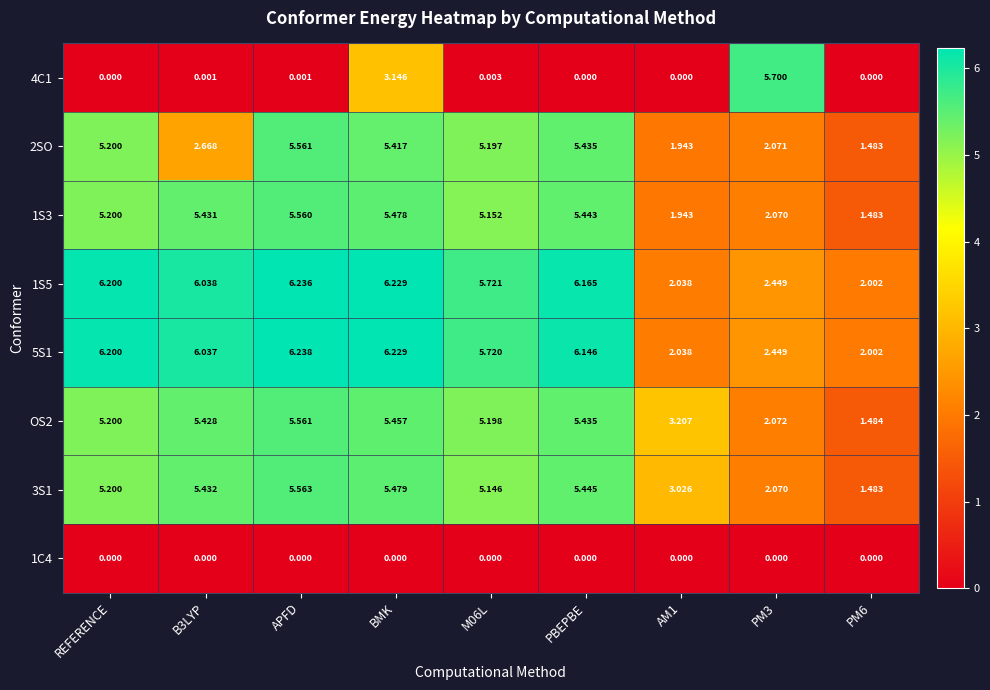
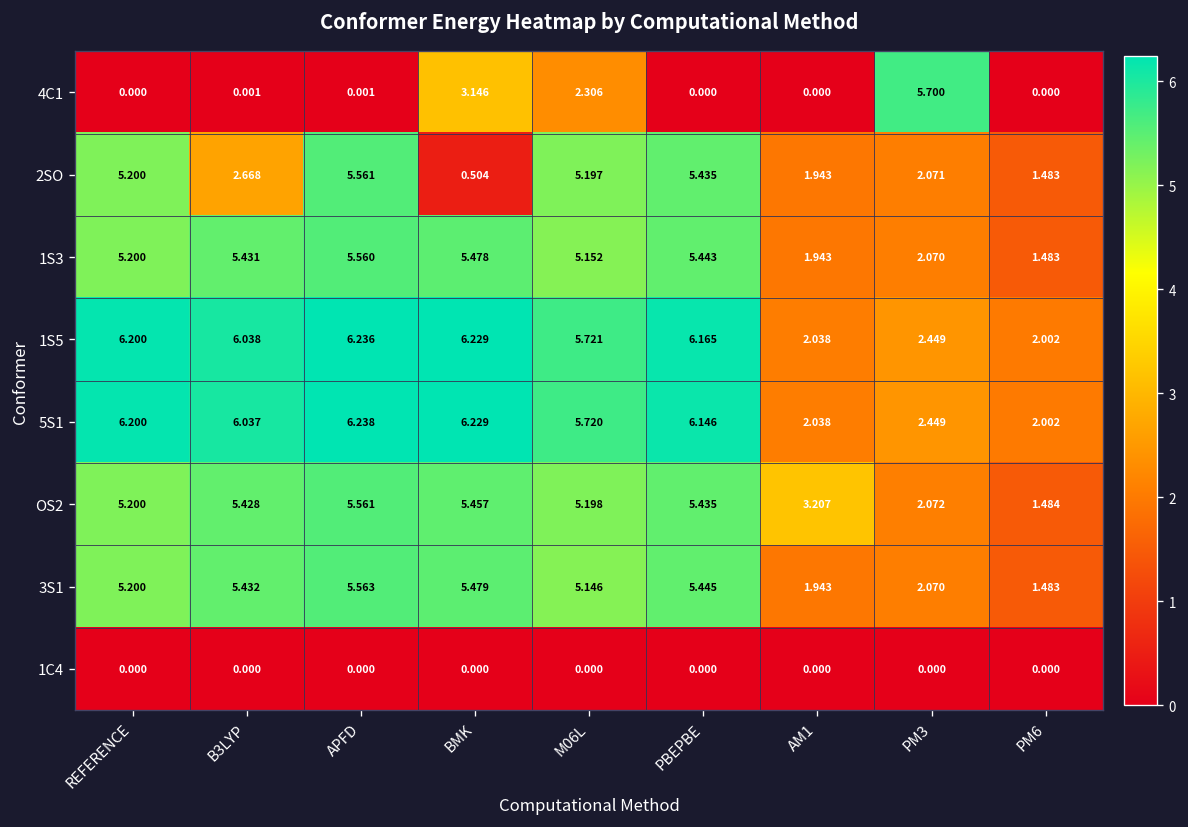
  {
    "4C1": {
      "REFERENCE": 0.000,
      "B3LYP": 0.001,
      "APFD": 0.001,
      "BMK": 3.146,
-     "M06L": 0.003,
+     "M06L": 2.306,
      "PBEPBE": 0.000,
      "AM1": 0.000,
      "PM3": 5.700,
      "PM6": 0.000
    },
    "2SO": {
      "REFERENCE": 5.200,
      "B3LYP": 2.668,
      "APFD": 5.561,
-     "BMK": 5.417,
+     "BMK": 0.504,
      "M06L": 5.197,
      "PBEPBE": 5.435,
      "AM1": 1.943,
      "PM3": 2.071,
      "PM6": 1.483
    },
    "1S3": {
      "REFERENCE": 5.200,
      "B3LYP": 5.431,
      "APFD": 5.560,
      "BMK": 5.478,
      "M06L": 5.152,
      "PBEPBE": 5.443,
      "AM1": 1.943,
      "PM3": 2.070,
      "PM6": 1.483
    },
    "1S5": {
      "REFERENCE": 6.200,
      "B3LYP": 6.038,
      "APFD": 6.236,
      "BMK": 6.229,
      "M06L": 5.721,
      "PBEPBE": 6.165,
      "AM1": 2.038,
      "PM3": 2.449,
      "PM6": 2.002
    },
    "5S1": {
      "REFERENCE": 6.200,
      "B3LYP": 6.037,
      "APFD": 6.238,
      "BMK": 6.229,
      "M06L": 5.720,
      "PBEPBE": 6.146,
      "AM1": 2.038,
      "PM3": 2.449,
      "PM6": 2.002
    },
    "OS2": {
      "REFERENCE": 5.200,
      "B3LYP": 5.428,
      "APFD": 5.561,
      "BMK": 5.457,
      "M06L": 5.198,
      "PBEPBE": 5.435,
      "AM1": 3.207,
      "PM3": 2.072,
      "PM6": 1.484
    },
    "3S1": {
      "REFERENCE": 5.200,
      "B3LYP": 5.432,
      "APFD": 5.563,
      "BMK": 5.479,
      "M06L": 5.146,
      "PBEPBE": 5.445,
-     "AM1": 3.026,
+     "AM1": 1.943,
      "PM3": 2.070,
      "PM6": 1.483
    },
    "1C4": {
      "REFERENCE": 0.000,
      "B3LYP": 0.000,
      "APFD": 0.000,
      "BMK": 0.000,
      "M06L": 0.000,
      "PBEPBE": 0.000,
      "AM1": 0.000,
      "PM3": 0.000,
      "PM6": 0.000
    }
  }
